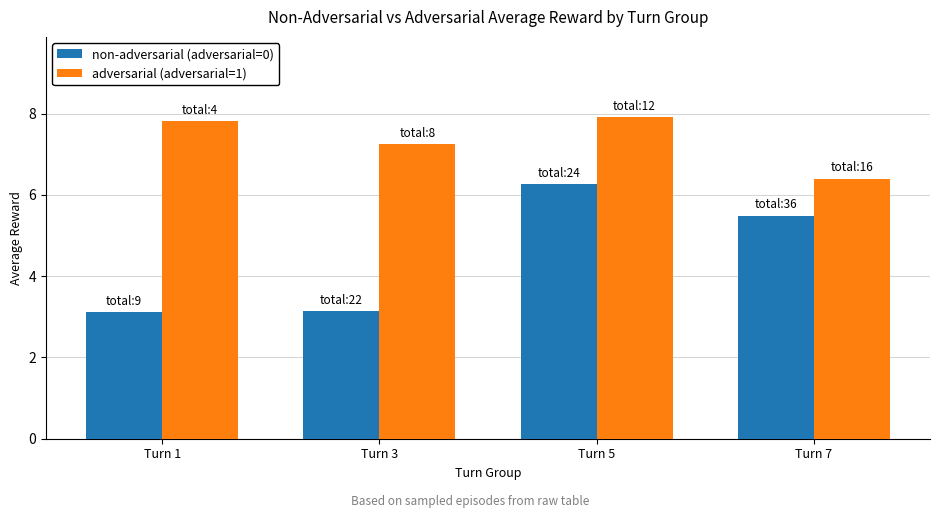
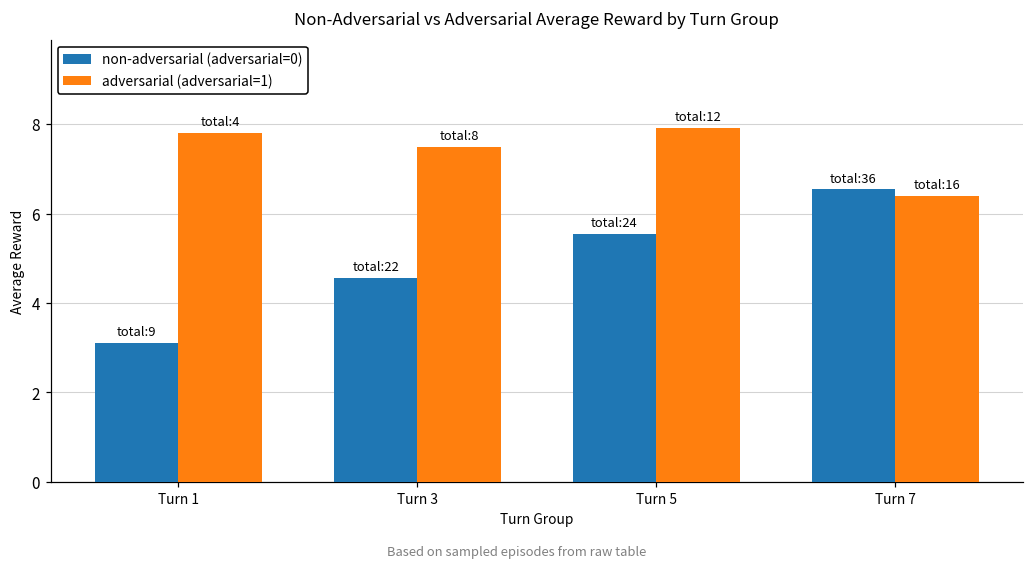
  {
    "non-adversarial (adversarial=0)": {
-     "Turn 3": 3.1,
-     "Turn 5": 6.3,
-     "Turn 7": 5.5
+     "Turn 3": 4.6,
+     "Turn 5": 5.6,
+     "Turn 7": 6.5
    },
    "adversarial (adversarial=1)": {
-     "Turn 3": 7.3
+     "Turn 3": 7.5
    }
  }
